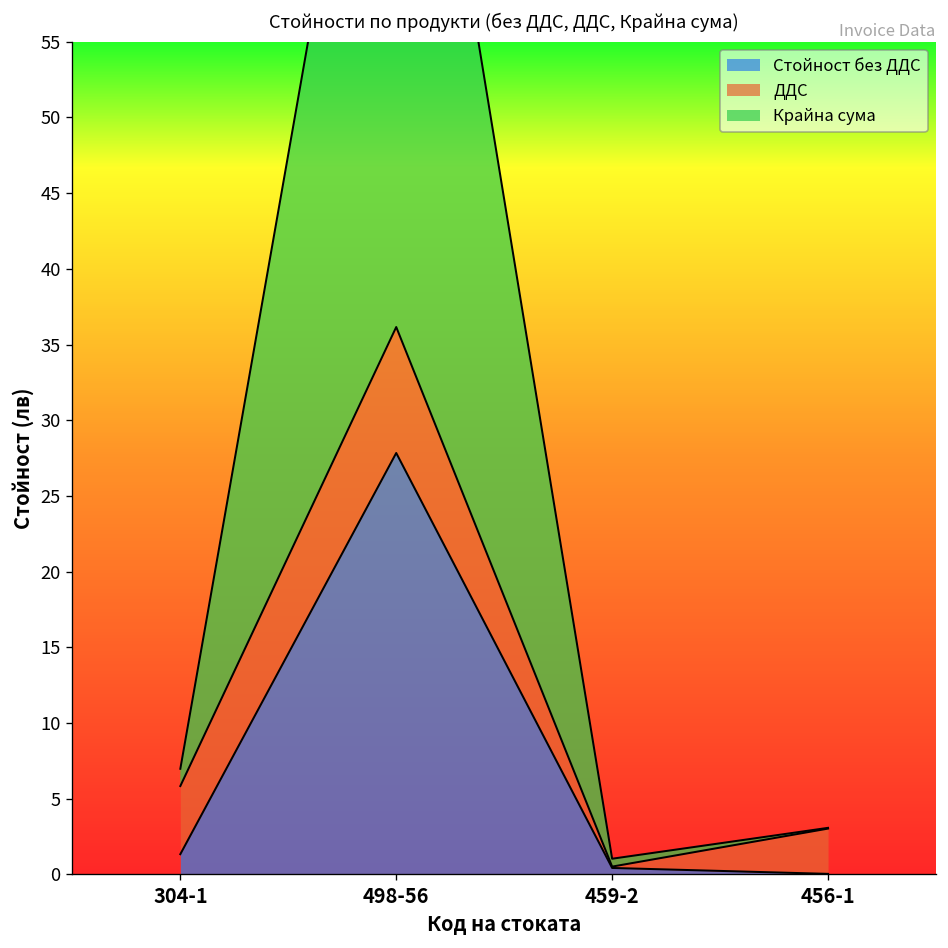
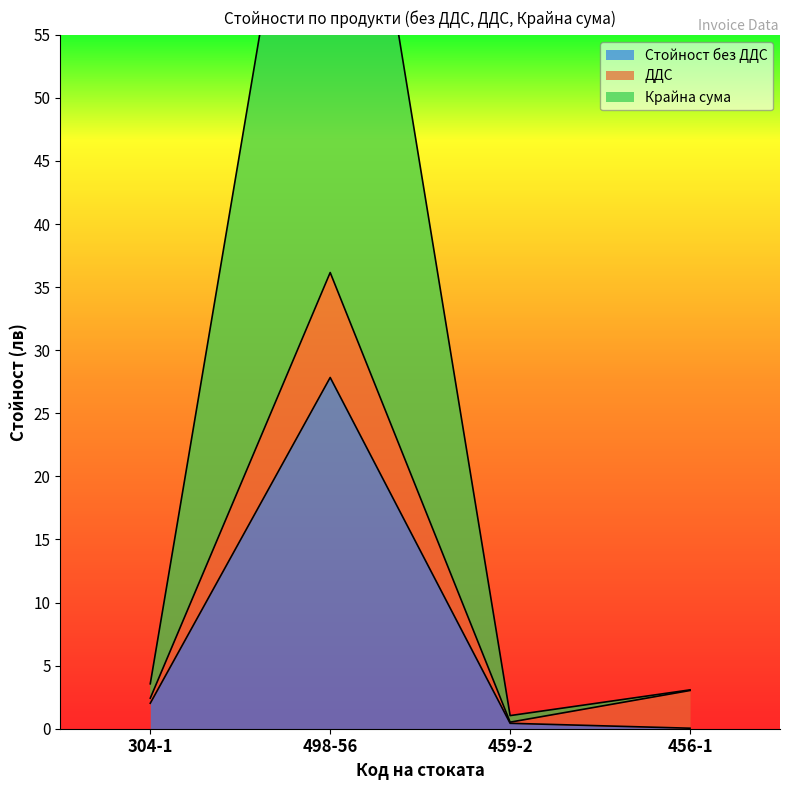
  {
    "Стойност без ДДС": {
-     "304-1": 1.3,
+     "304-1": 2.0,
      "498-56": 27.8,
      "456-1": 0.0
    },
    "ДДС": {
-     "304-1": 4.5,
+     "304-1": 0.4,
      "498-56": 8.3
    },
    "Крайна сума": {
      "304-1": 1.1,
      "459-2": 0.5
    }
  }
